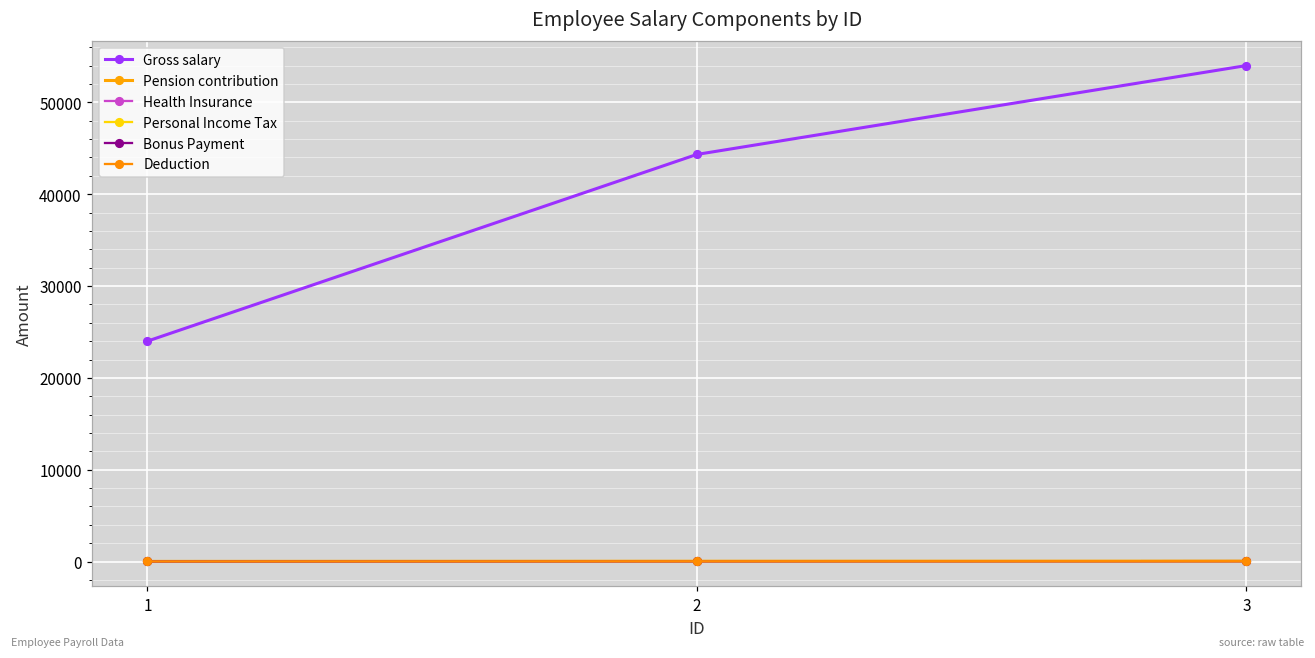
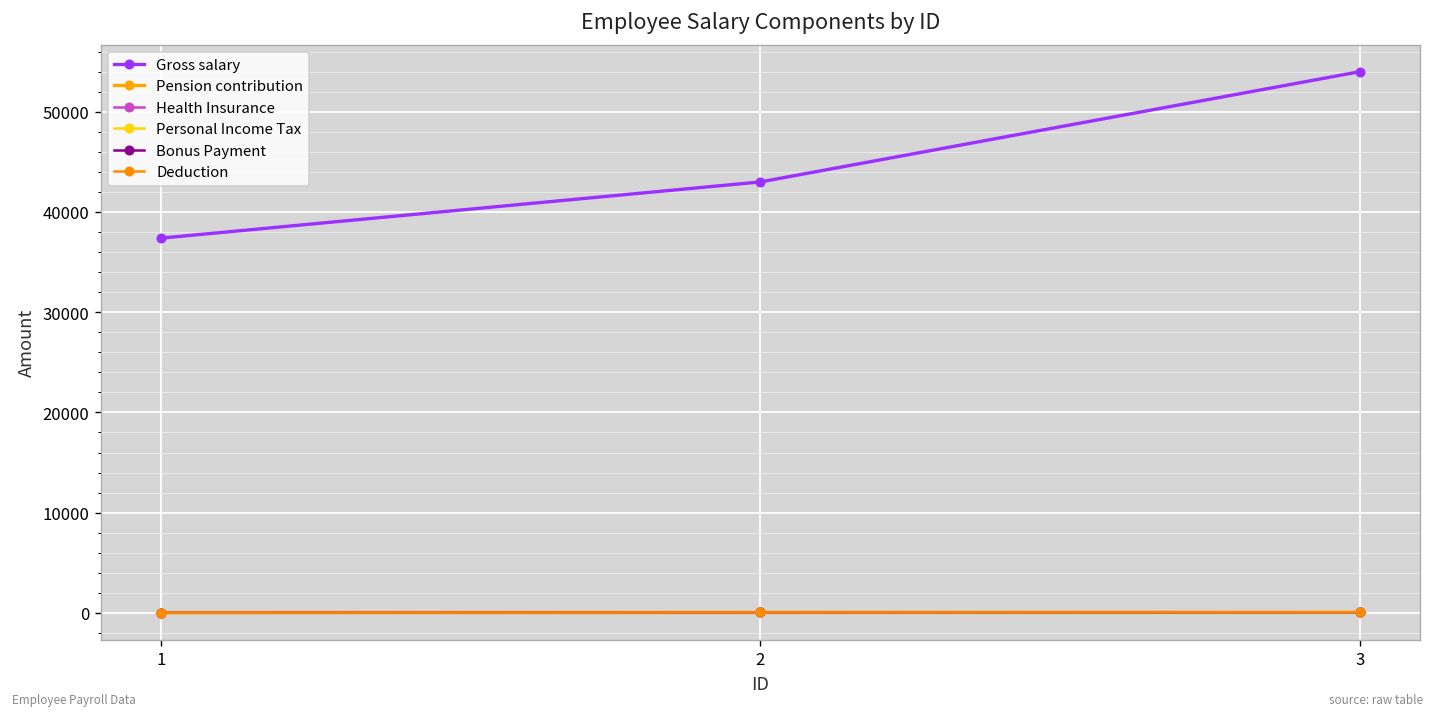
  {
    "Gross salary": {
-     "1": 24000,
-     "2": 44000,
+     "1": 37000,
+     "2": 43000,
      "3": 54000
    },
    "Deduction": {
      "1": 0,
      "2": 0,
      "3": 0
    }
  }
